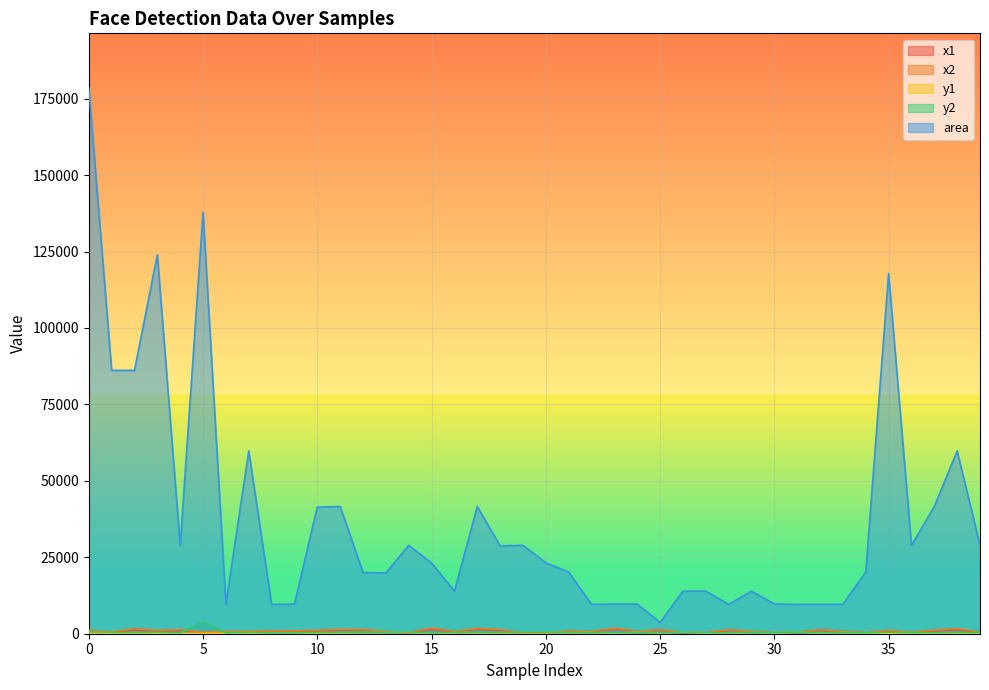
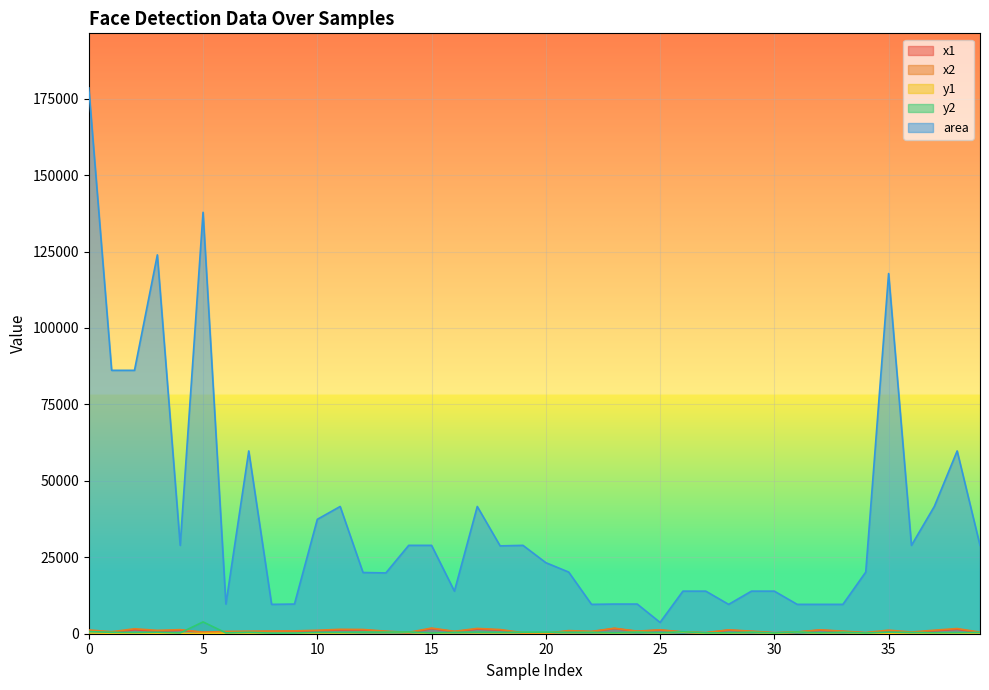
  {
    "y2": {
      "5": 4000
    },
    "area": {
      "0": 179000,
      "5": 138000,
-     "10": 41000,
-     "15": 23000,
+     "10": 37000,
+     "15": 29000,
      "20": 23000,
      "25": 4000,
-     "30": 10000,
+     "30": 14000,
      "35": 118000
    }
  }
